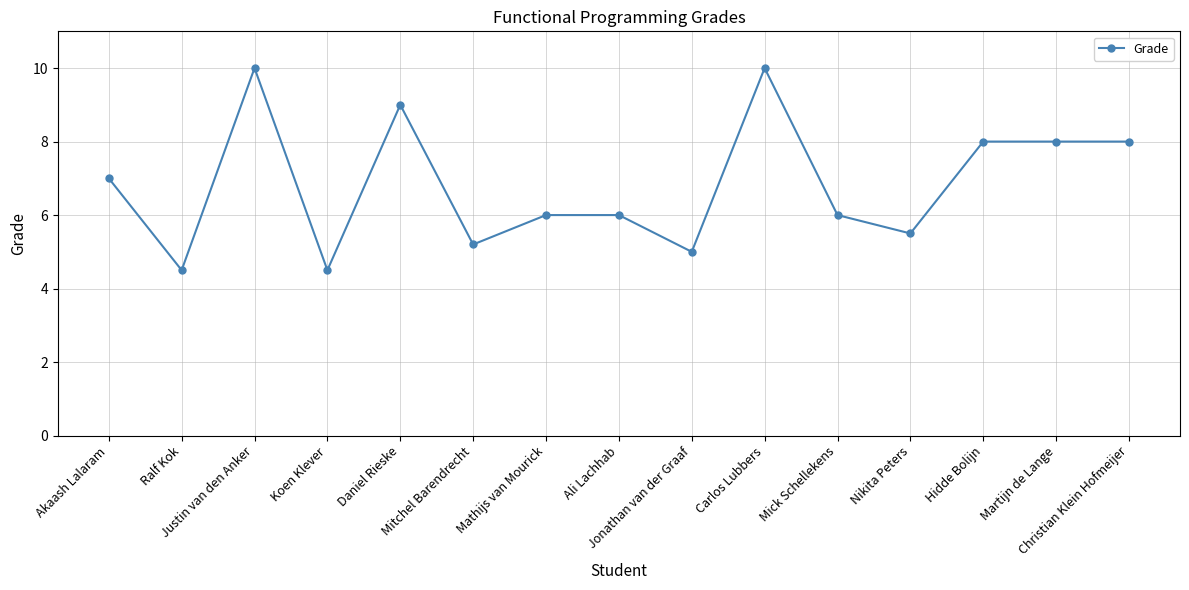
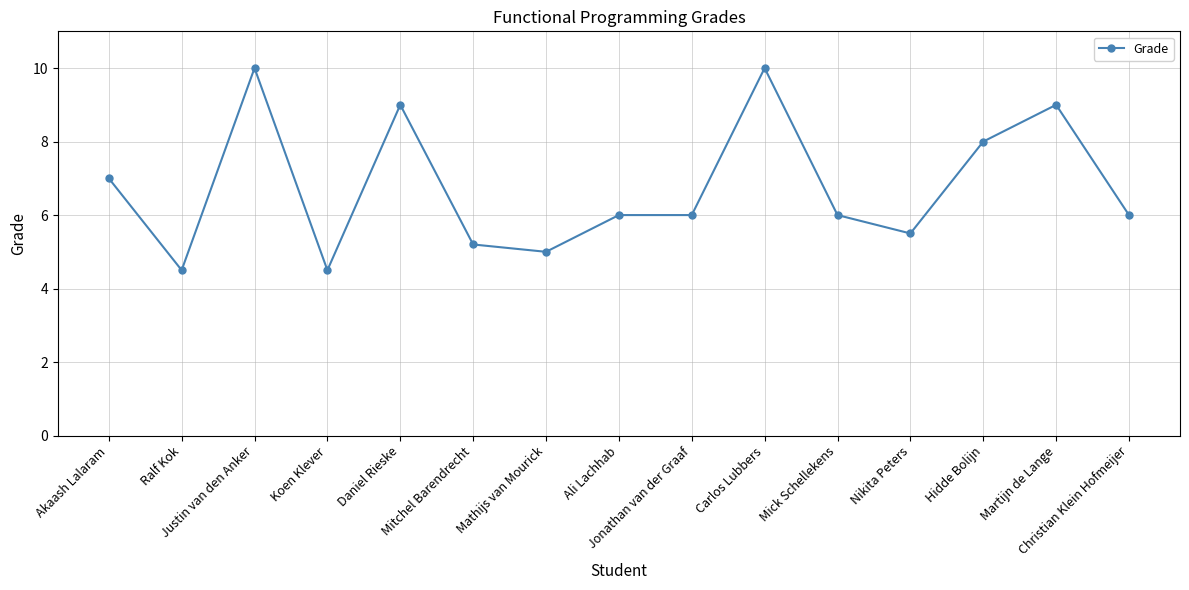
  {
    "Akaash Lalaram": 7,
    "Ralf Kok": 4.5,
    "Justin van den Anker": 10,
    "Koen Klever": 4.5,
    "Daniel Rieske": 9,
    "Mitchel Barendrecht": 5.2,
-   "Mathijs van Mourick": 6,
+   "Mathijs van Mourick": 5,
    "Ali Lachhab": 6,
-   "Jonathan van der Graaf": 5,
+   "Jonathan van der Graaf": 6,
    "Carlos Lubbers": 10,
    "Mick Schellekens": 6,
    "Nikita Peters": 5.5,
    "Hidde Bolijn": 8,
-   "Martijn de Lange": 8,
-   "Christian Klein Hofmeijer": 8
+   "Martijn de Lange": 9,
+   "Christian Klein Hofmeijer": 6
  }
